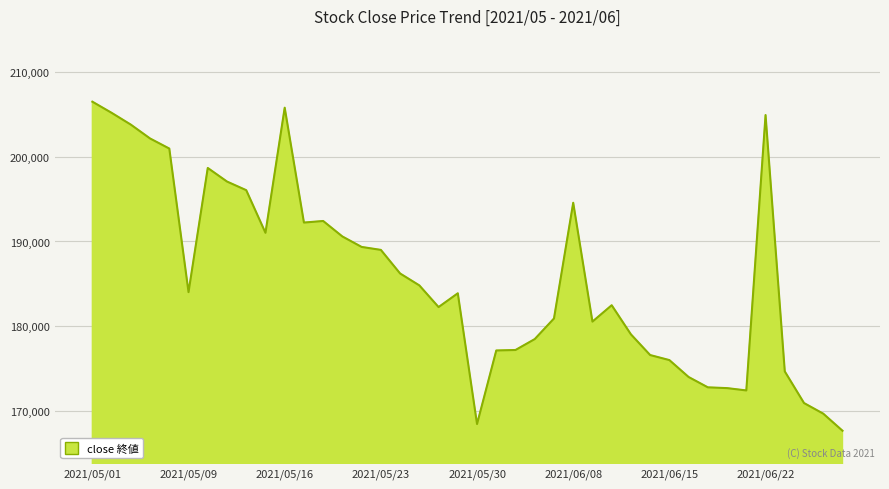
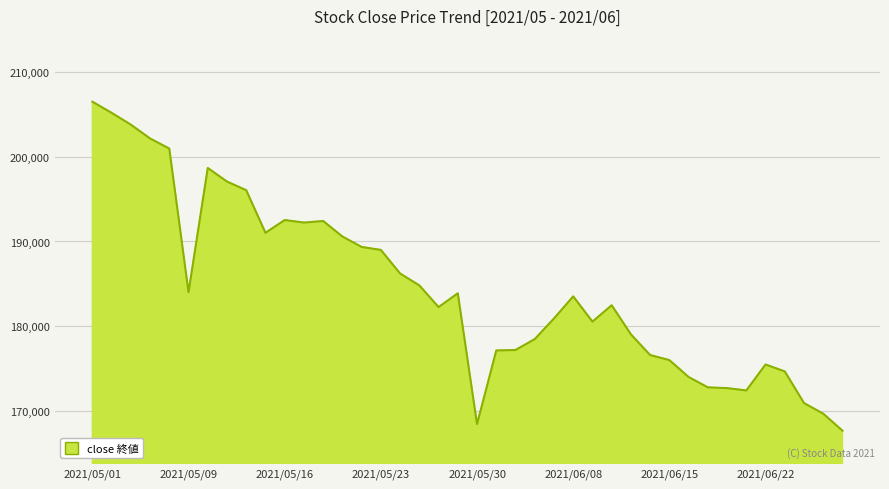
  {
    "2021/05/01": "207,000",
    "2021/05/09": "184,000",
-   "2021/05/16": "206,000",
+   "2021/05/16": "193,000",
    "2021/05/23": "189,000",
    "2021/05/30": "168,000",
-   "2021/06/08": "195,000",
+   "2021/06/08": "184,000",
    "2021/06/15": "176,000",
-   "2021/06/22": "205,000"
+   "2021/06/22": "175,000"
  }
